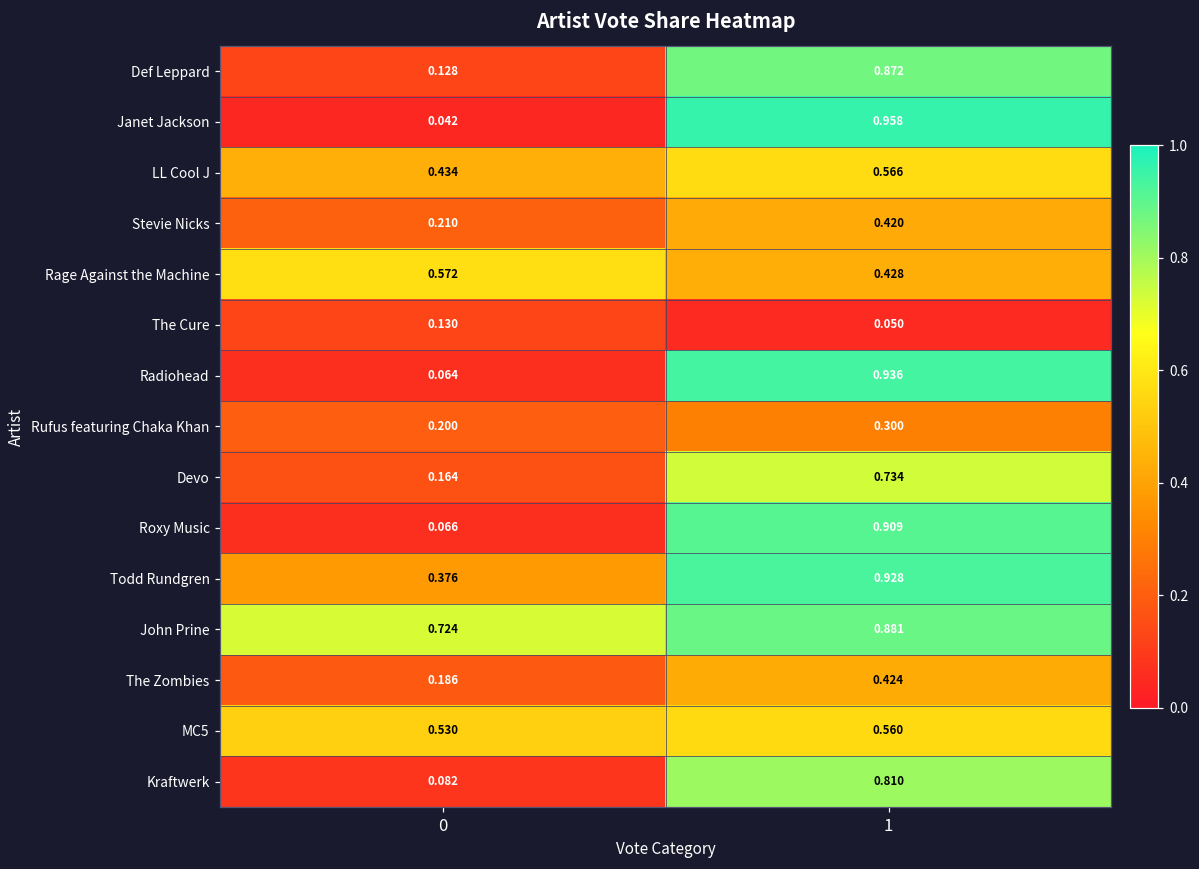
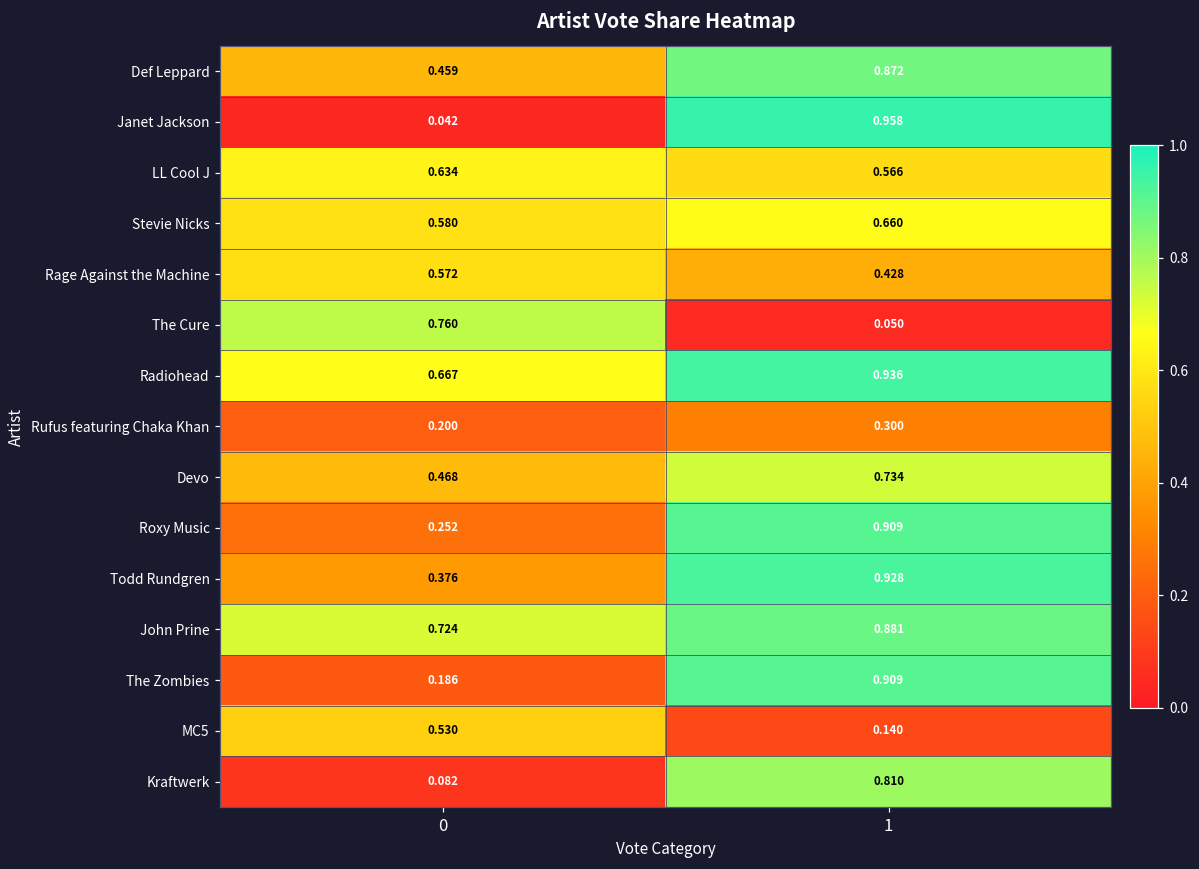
  {
    "Def Leppard": {
-     "0": 0.128,
+     "0": 0.459,
      "1": 0.872
    },
    "Janet Jackson": {
      "0": 0.042,
      "1": 0.958
    },
    "LL Cool J": {
-     "0": 0.434,
+     "0": 0.634,
      "1": 0.566
    },
    "Stevie Nicks": {
-     "0": 0.210,
-     "1": 0.420
+     "0": 0.580,
+     "1": 0.660
    },
    "Rage Against the Machine": {
      "0": 0.572,
      "1": 0.428
    },
    "The Cure": {
-     "0": 0.130,
+     "0": 0.760,
      "1": 0.050
    },
    "Radiohead": {
-     "0": 0.064,
+     "0": 0.667,
      "1": 0.936
    },
    "Rufus featuring Chaka Khan": {
      "0": 0.200,
      "1": 0.300
    },
    "Devo": {
-     "0": 0.164,
+     "0": 0.468,
      "1": 0.734
    },
    "Roxy Music": {
-     "0": 0.066,
+     "0": 0.252,
      "1": 0.909
    },
    "Todd Rundgren": {
      "0": 0.376,
      "1": 0.928
    },
    "John Prine": {
      "0": 0.724,
      "1": 0.881
    },
    "The Zombies": {
      "0": 0.186,
-     "1": 0.424
+     "1": 0.909
    },
    "MC5": {
      "0": 0.530,
-     "1": 0.560
+     "1": 0.140
    },
    "Kraftwerk": {
      "0": 0.082,
      "1": 0.810
    }
  }
